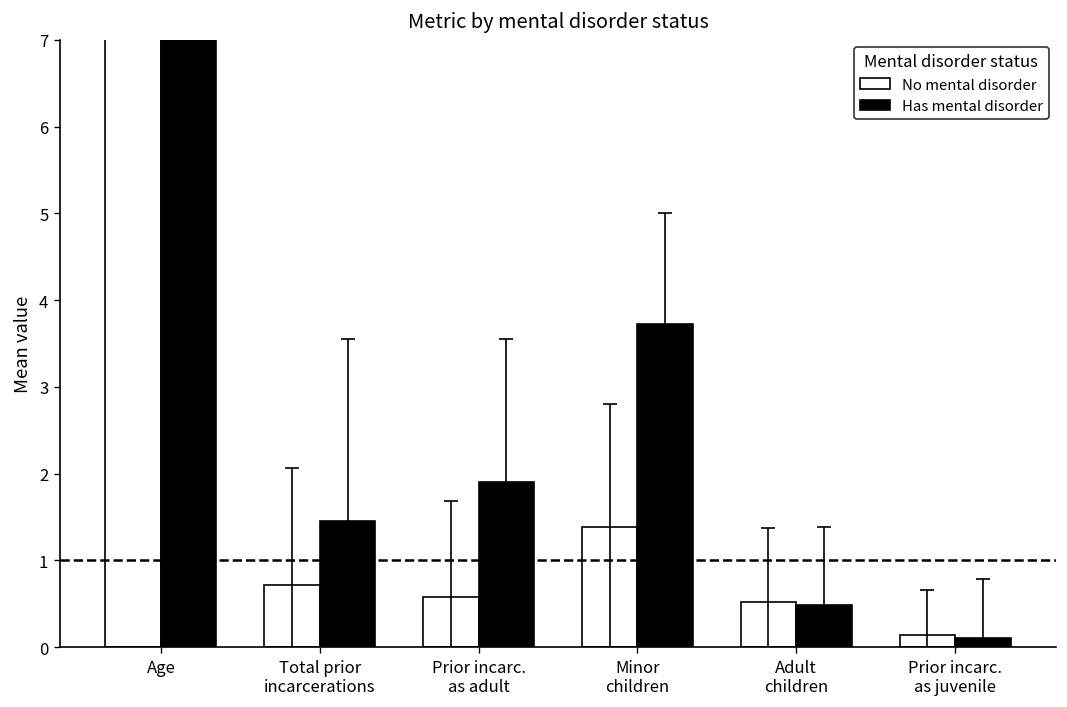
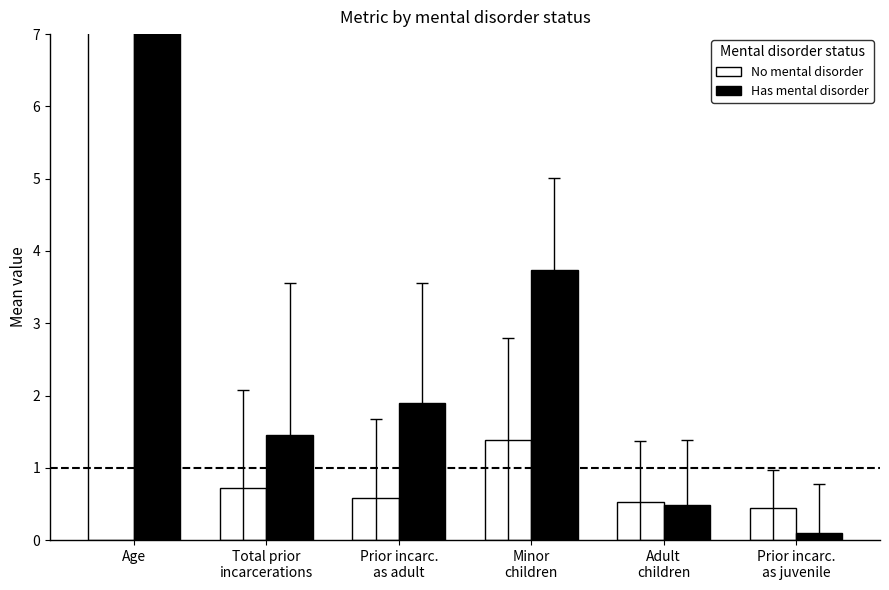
  {
    "No mental disorder": {
      "Total prior incarcerations": 0.7,
      "Prior incarc. as adult": 0.6,
      "Minor children": 1.4,
      "Adult children": 0.5,
-     "Prior incarc. as juvenile": 0.1
+     "Prior incarc. as juvenile": 0.5
    },
    "Has mental disorder": {
      "Total prior incarcerations": 1.5,
      "Prior incarc. as adult": 1.9,
      "Minor children": 3.7,
      "Adult children": 0.5,
      "Prior incarc. as juvenile": 0.1
    }
  }
